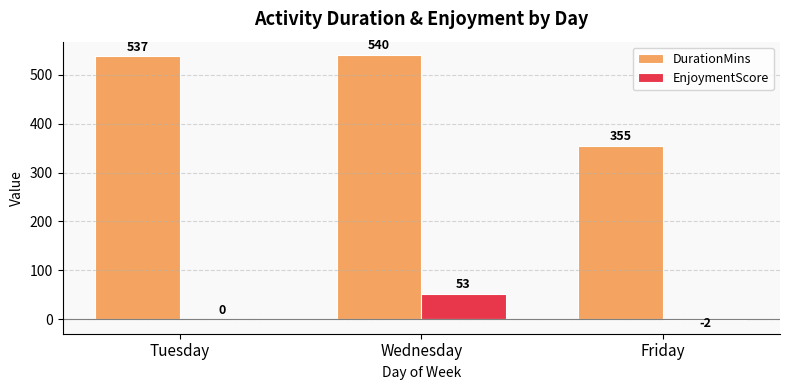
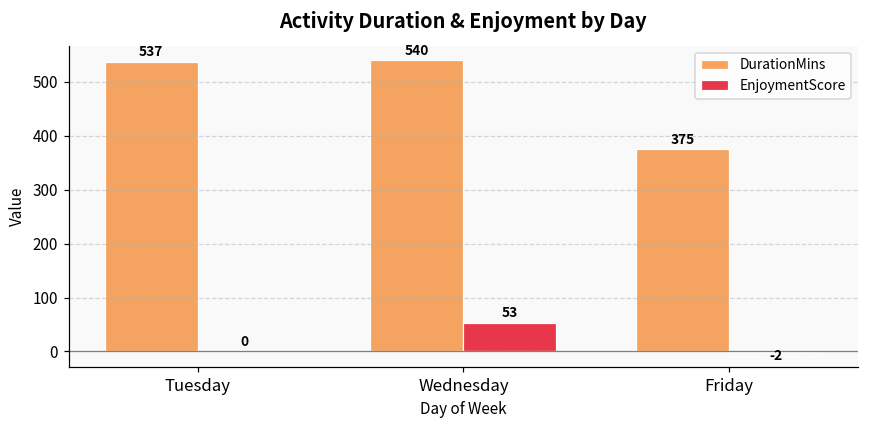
  {
    "DurationMins": {
      "Tuesday": 537,
      "Wednesday": 540,
-     "Friday": 355
+     "Friday": 375
    },
    "EnjoymentScore": {
      "Tuesday": 0,
      "Wednesday": 53,
      "Friday": -2
    }
  }
